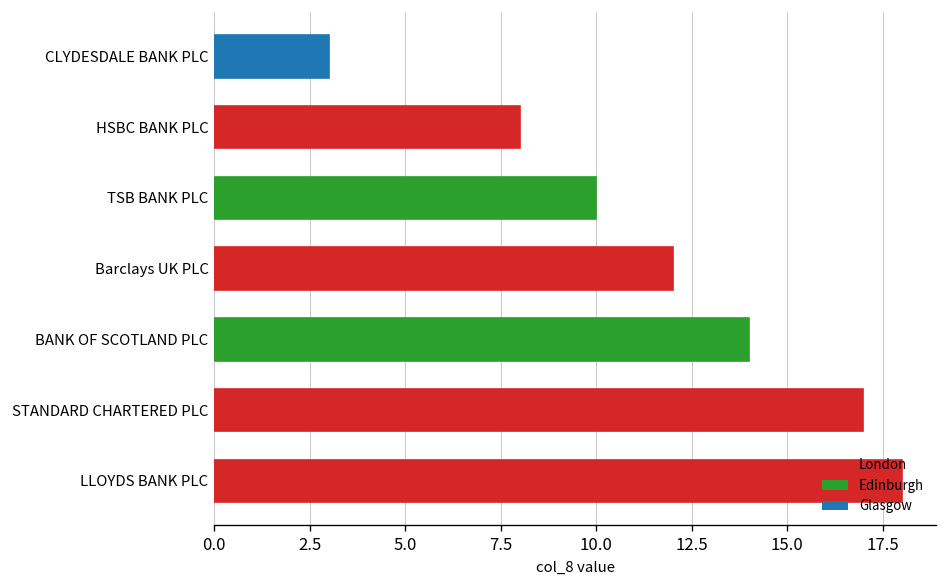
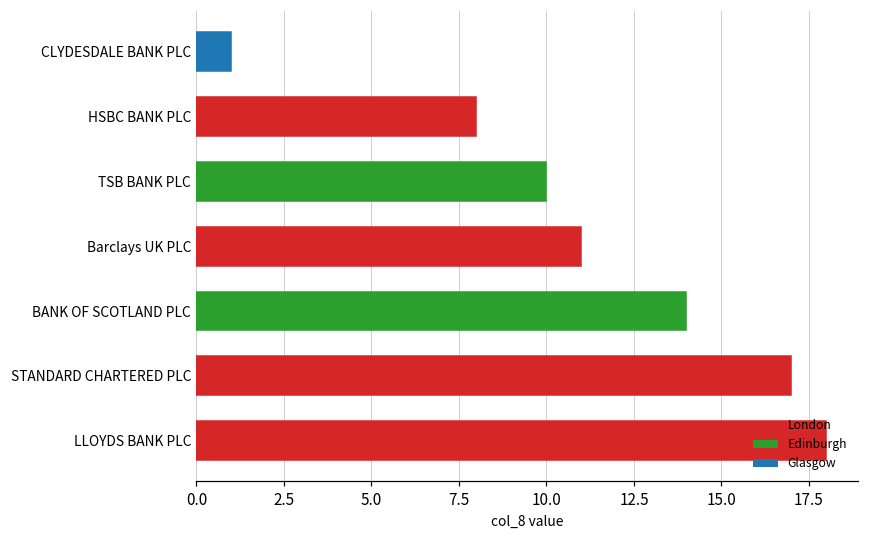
  {
-   "CLYDESDALE BANK PLC": 3,
+   "CLYDESDALE BANK PLC": 1,
    "HSBC BANK PLC": 8,
    "TSB BANK PLC": 10,
-   "Barclays UK PLC": 12,
+   "Barclays UK PLC": 11,
    "BANK OF SCOTLAND PLC": 14,
    "STANDARD CHARTERED PLC": 17,
    "LLOYDS BANK PLC": 18
  }
